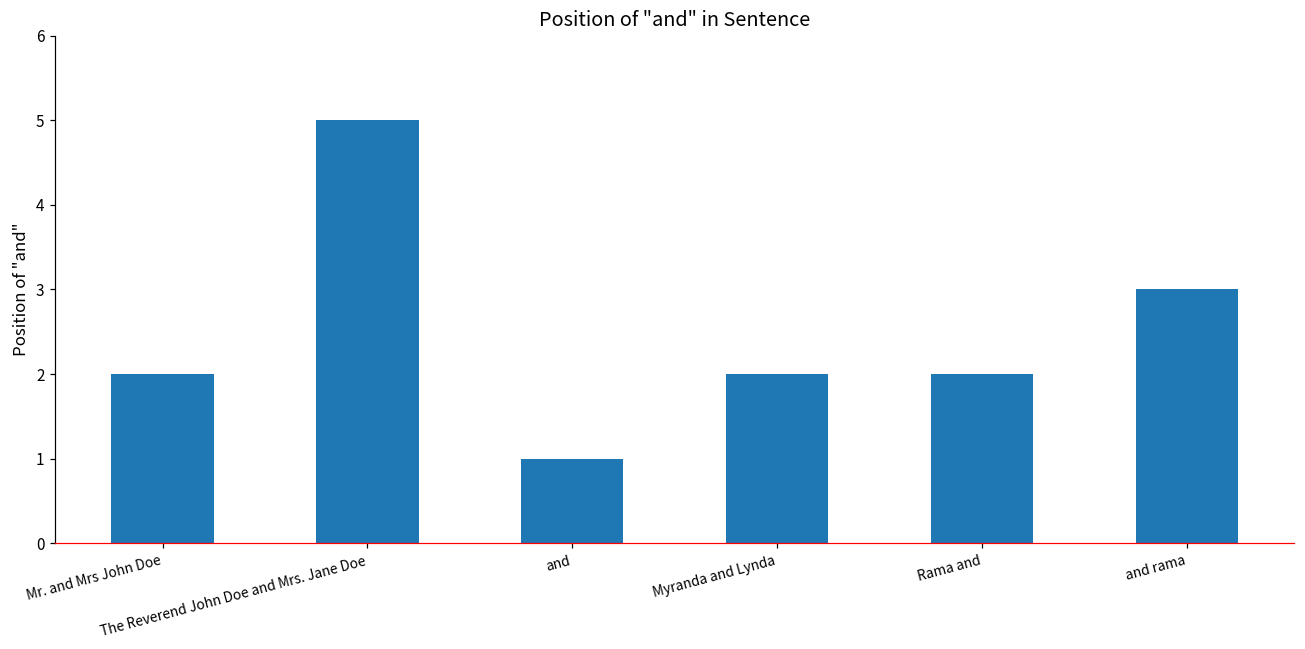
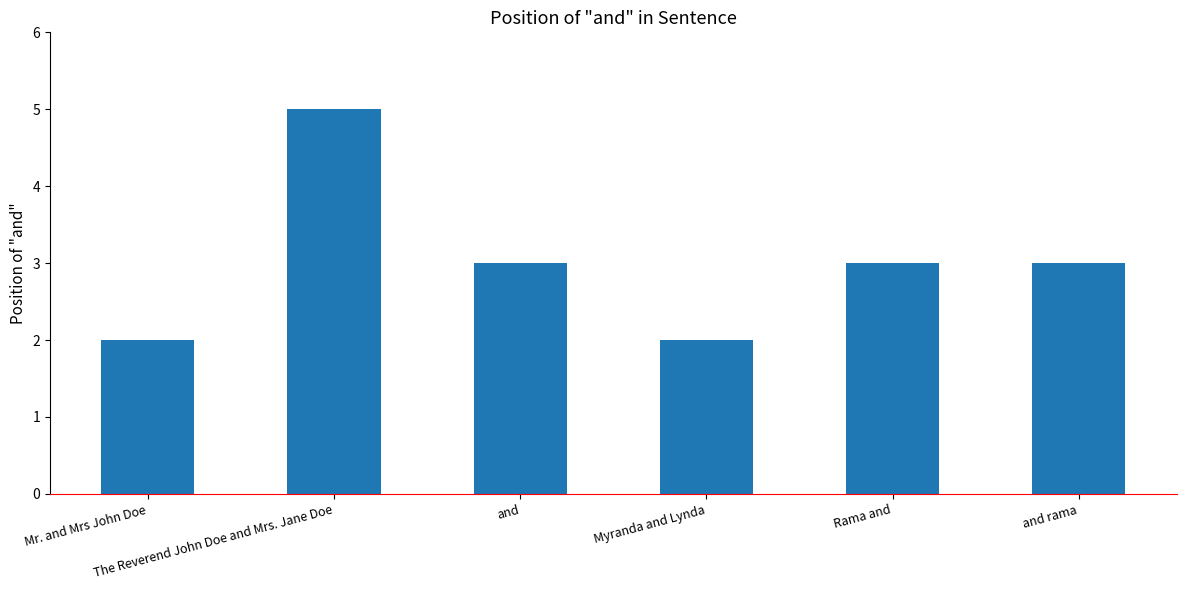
  {
    "Mr. and Mrs John Doe": 2,
    "The Reverend John Doe and Mrs. Jane Doe": 5,
-   "and": 1,
+   "and": 3,
    "Myranda and Lynda": 2,
-   "Rama and": 2,
+   "Rama and": 3,
    "and rama": 3
  }
